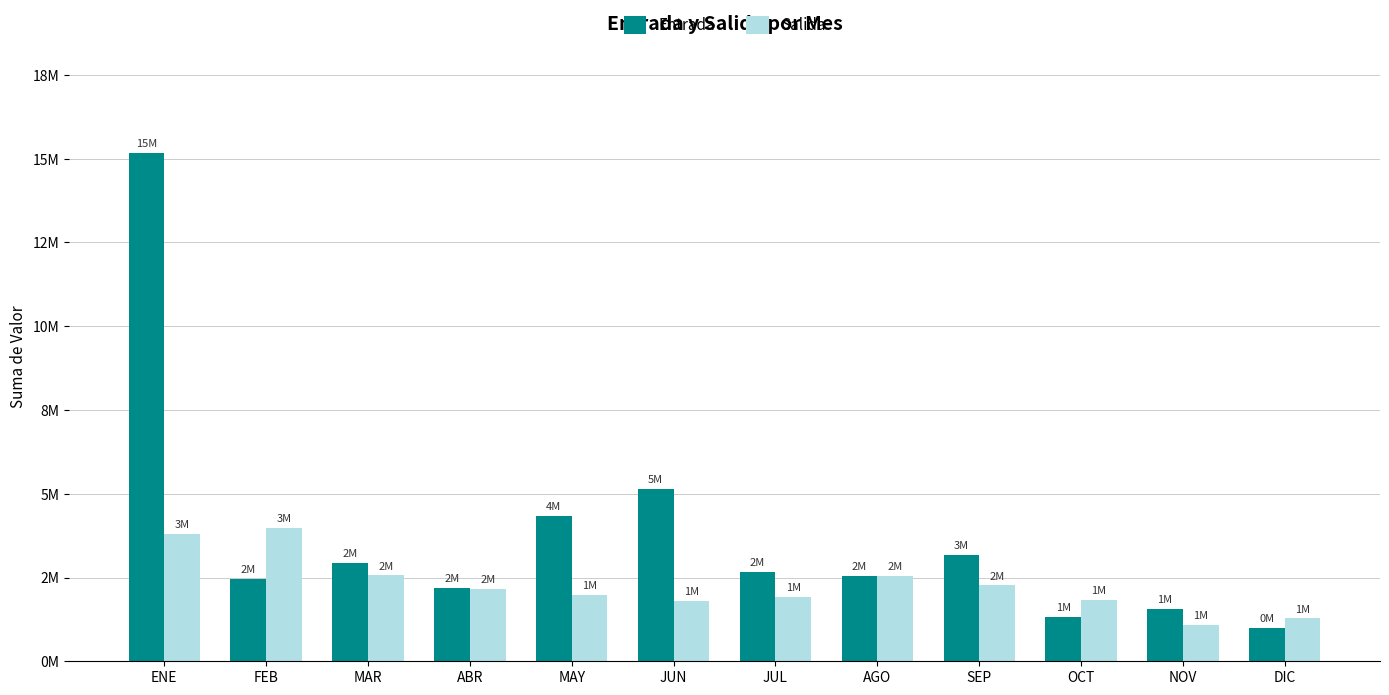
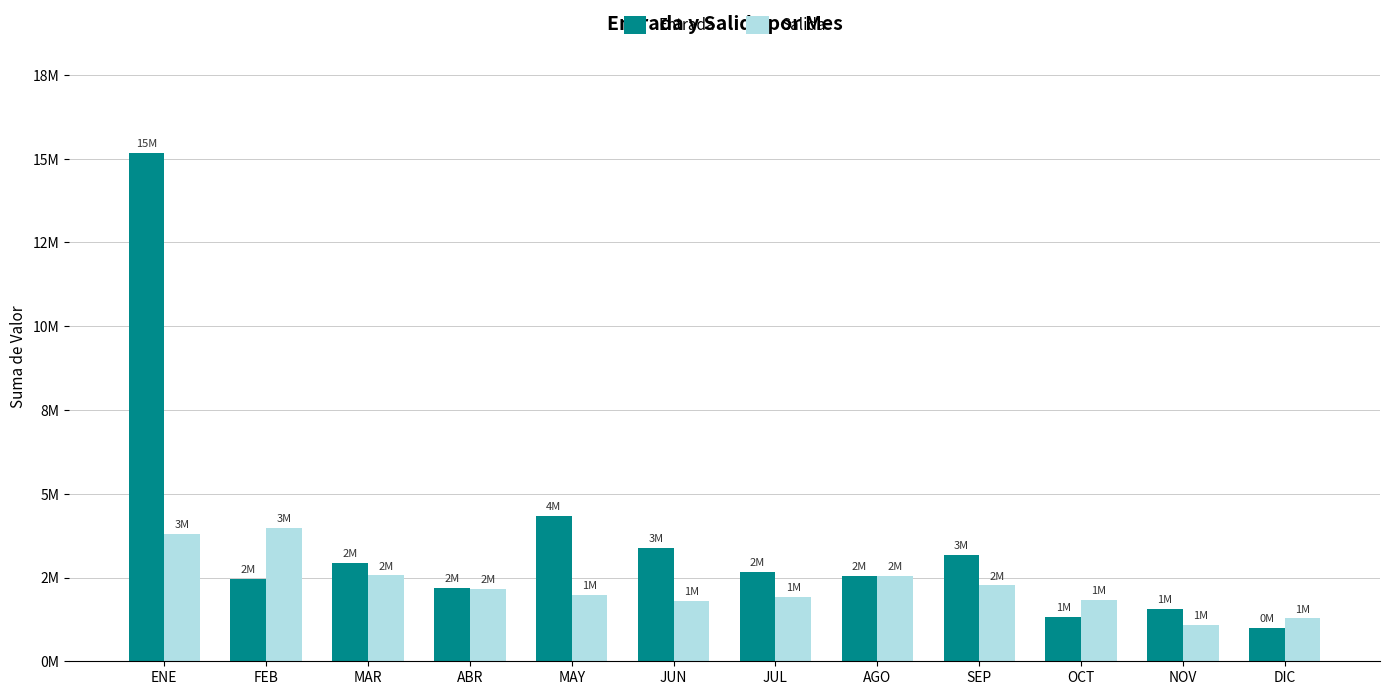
  {
    "Entrada": {
      "ENE": "15M",
      "FEB": "2M",
      "ABR": "2M",
      "MAY": "4M",
-     "JUN": "5M",
+     "JUN": "3M",
      "SEP": "3M",
      "OCT": "1M"
    },
    "Salida": {
      "ABR": "2M",
      "SEP": "2M",
      "NOV": "1M",
      "DIC": "1M"
    }
  }
